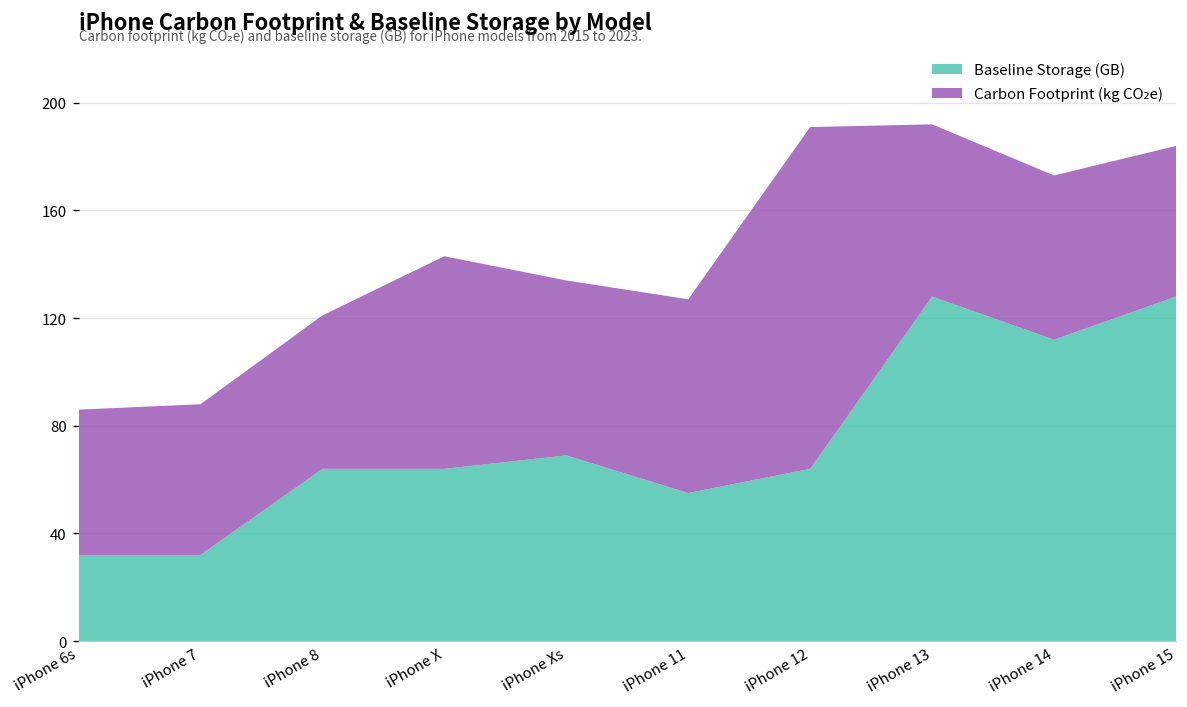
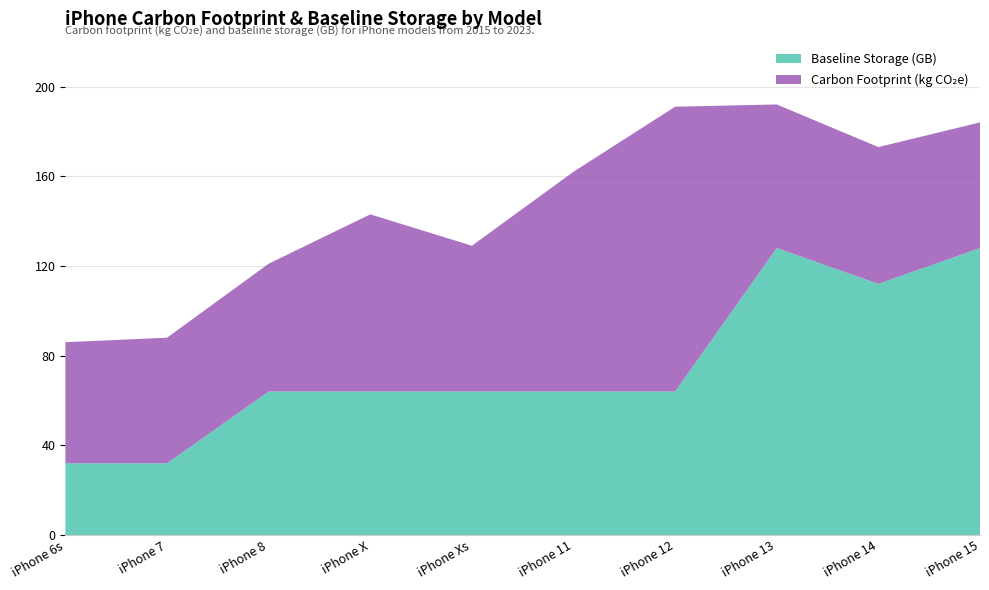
  {
    "Baseline Storage (GB)": {
      "iPhone 6s": 32,
      "iPhone 7": 32,
      "iPhone 8": 64,
      "iPhone X": 64,
-     "iPhone Xs": 69,
-     "iPhone 11": 55,
+     "iPhone Xs": 64,
+     "iPhone 11": 64,
      "iPhone 12": 64,
      "iPhone 13": 128,
      "iPhone 14": 112,
      "iPhone 15": 128
    },
    "Carbon Footprint (kg CO₂e)": {
      "iPhone 6s": 54,
      "iPhone 7": 56,
      "iPhone 8": 57,
      "iPhone X": 79,
      "iPhone Xs": 65,
-     "iPhone 11": 72,
+     "iPhone 11": 98,
      "iPhone 12": 127,
      "iPhone 13": 64,
      "iPhone 14": 61,
      "iPhone 15": 56
    }
  }
